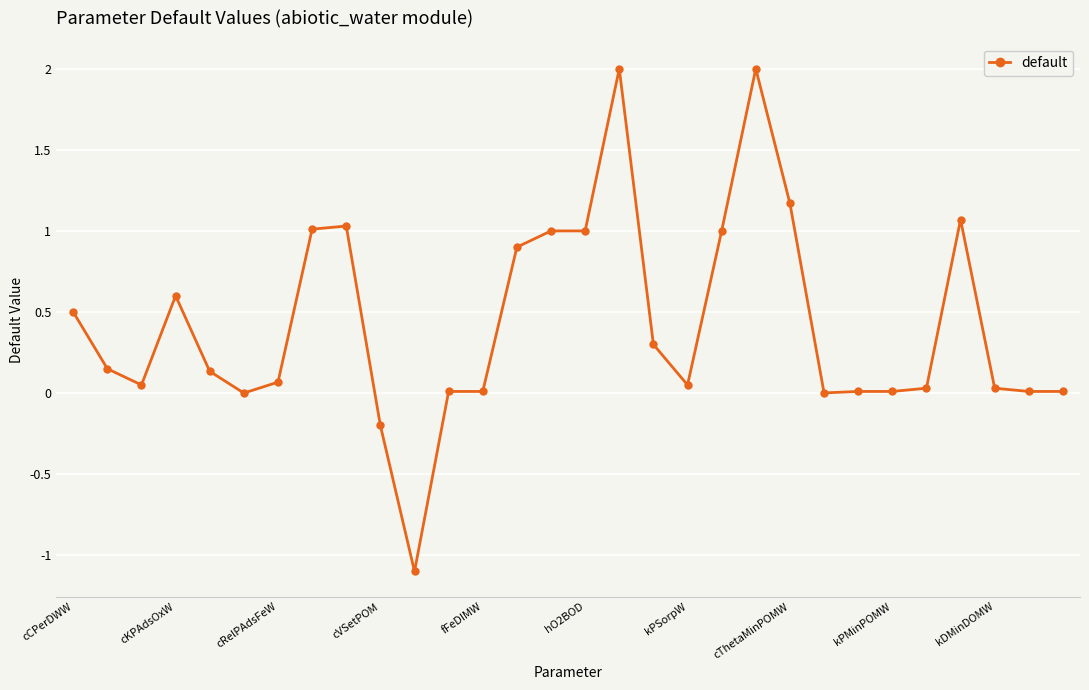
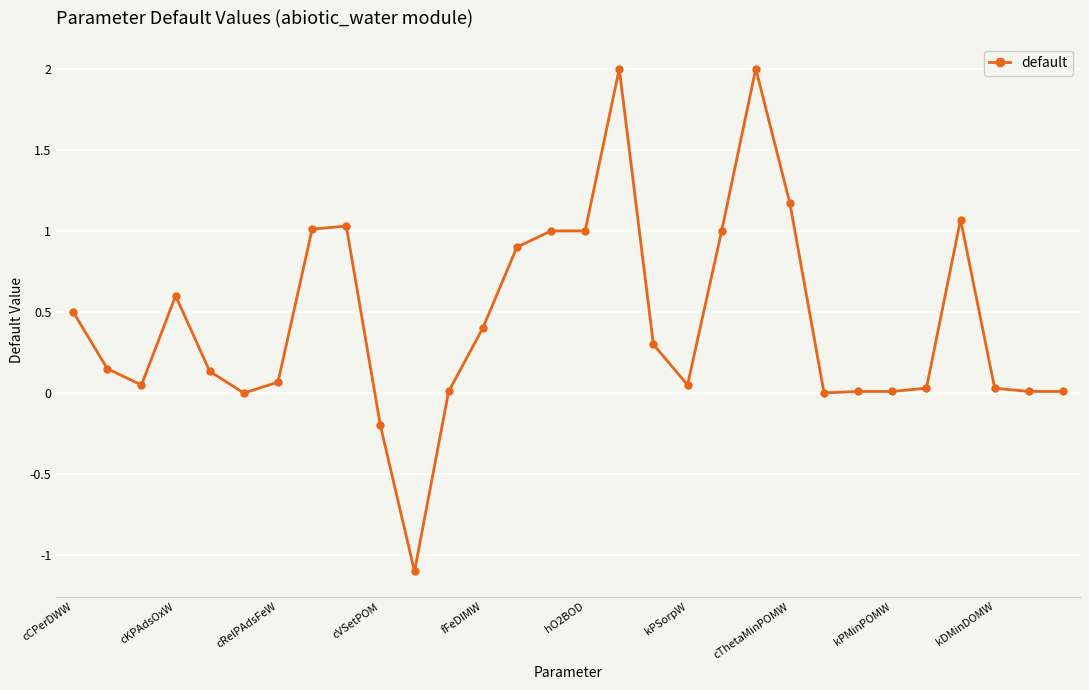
  {
    "cCPerDWW": 0.50,
    "cKPAdsOxW": 0.60,
    "cRelPAdsFeW": 0.07,
    "cVSetPOM": -0.20,
-   "fFeDIMW": 0.01,
+   "fFeDIMW": 0.40,
    "hO2BOD": 1.00,
    "kPSorpW": 0.05,
    "cThetaMinPOMW": 1.17,
    "kPMinPOMW": 0.01,
    "kDMinDOMW": 0.03
  }
